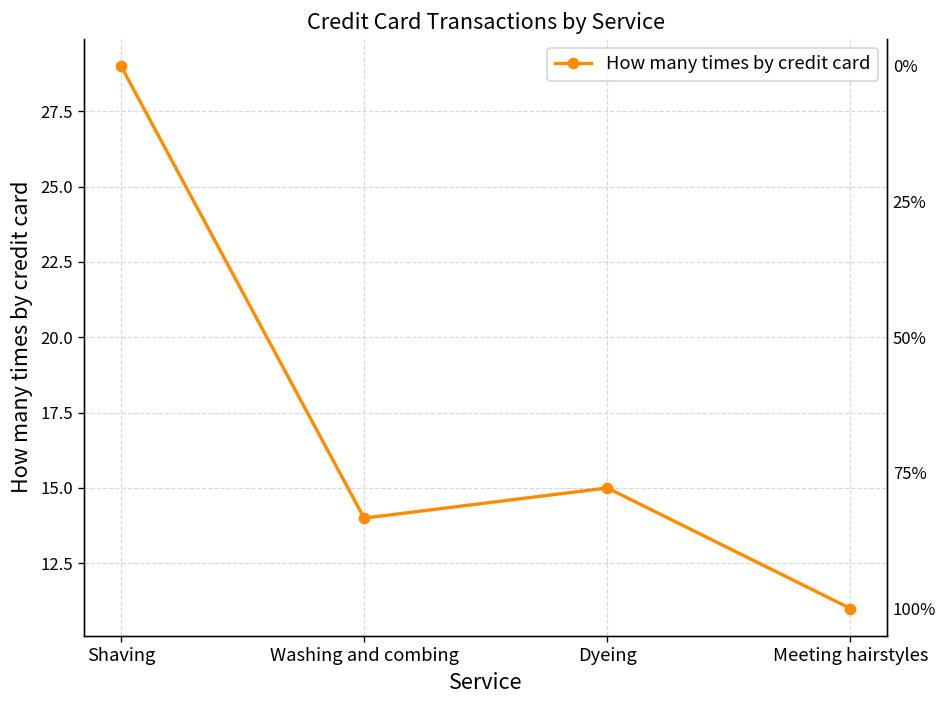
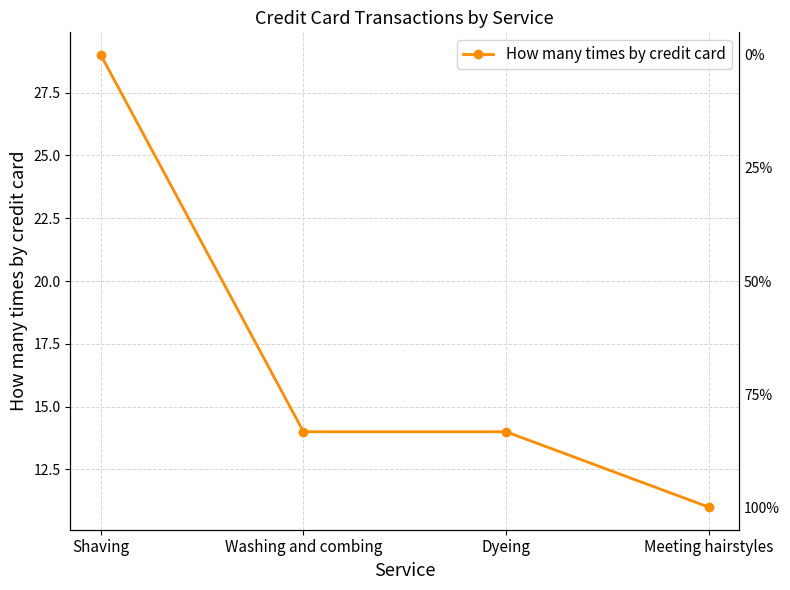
  {
    "Shaving": 29,
    "Washing and combing": 14,
-   "Dyeing": 15,
+   "Dyeing": 14,
    "Meeting hairstyles": 11
  }
